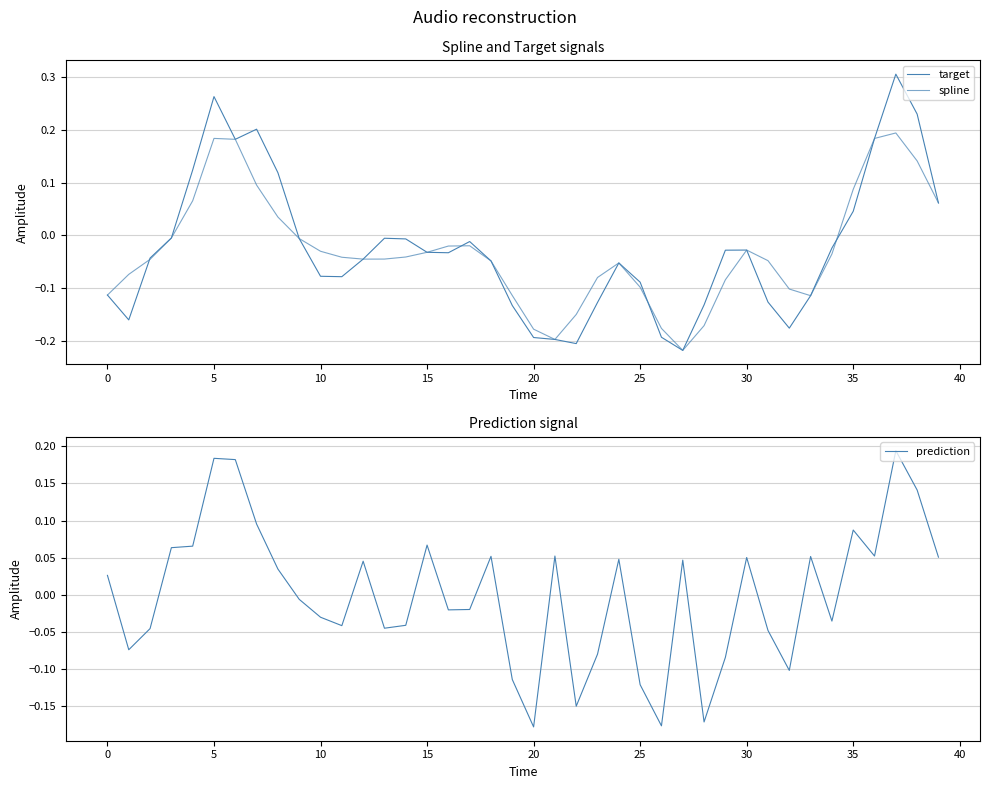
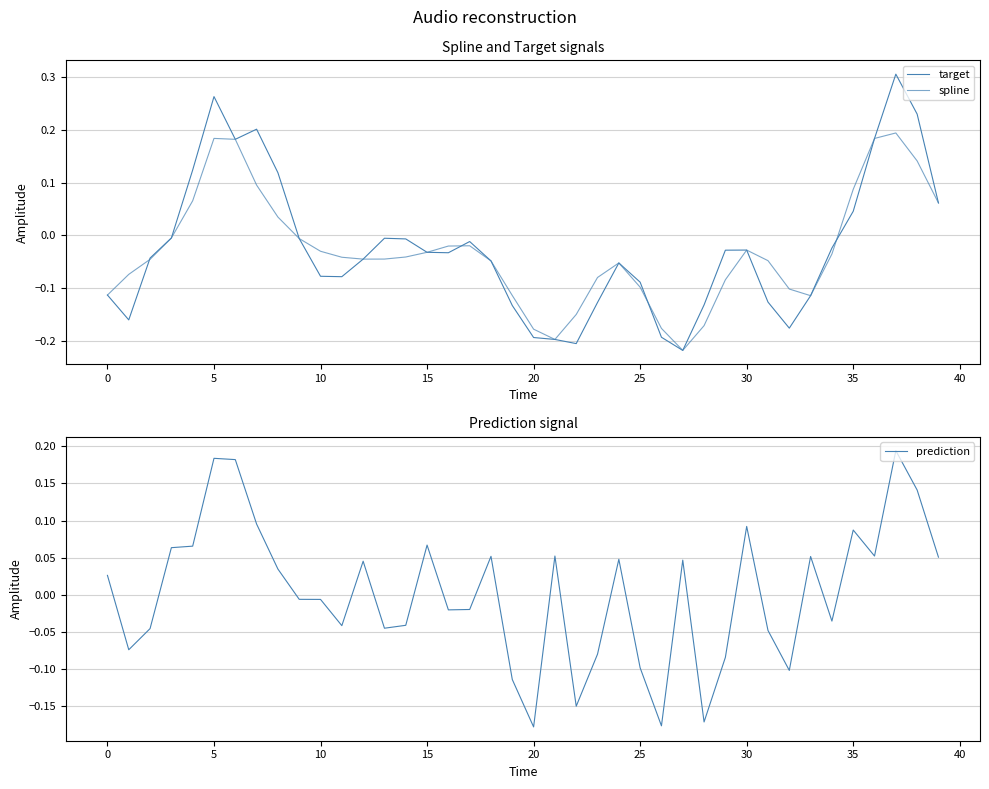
  {
    "Prediction signal": {
      "0": 0.03,
      "5": 0.18,
-     "10": -0.03,
+     "10": -0.01,
      "15": 0.07,
      "20": -0.18,
-     "25": -0.12,
-     "30": 0.05,
+     "25": -0.10,
+     "30": 0.09,
      "35": 0.09
    }
  }
